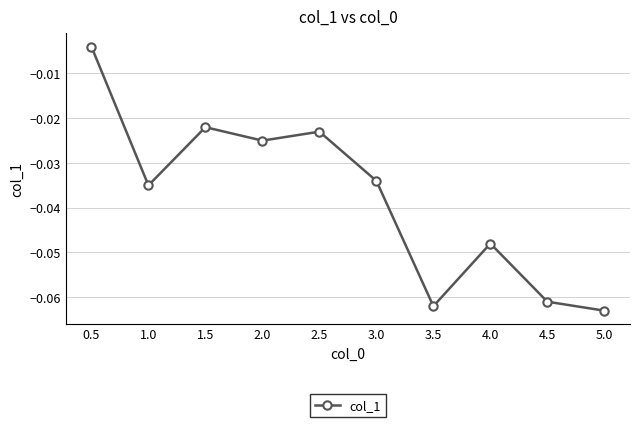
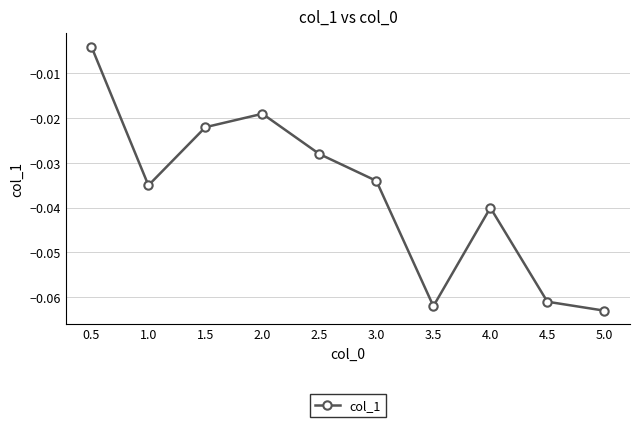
  {
    "0.5": -0.004,
    "1.0": -0.035,
    "1.5": -0.022,
-   "2.0": -0.025,
-   "2.5": -0.023,
+   "2.0": -0.019,
+   "2.5": -0.028,
    "3.0": -0.034,
    "3.5": -0.062,
-   "4.0": -0.048,
+   "4.0": -0.040,
    "4.5": -0.061,
    "5.0": -0.063
  }
